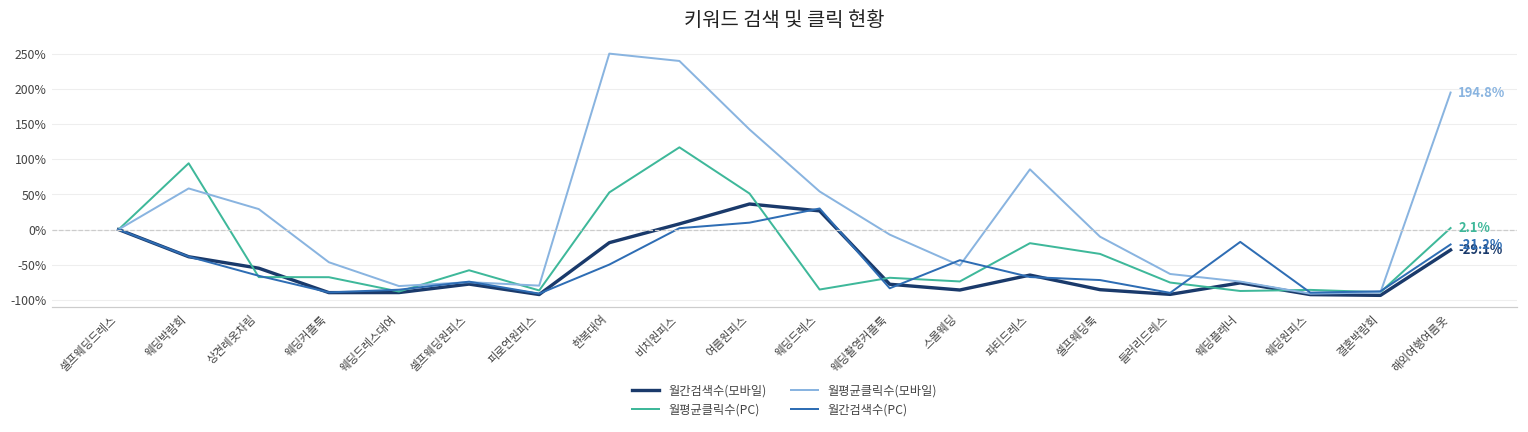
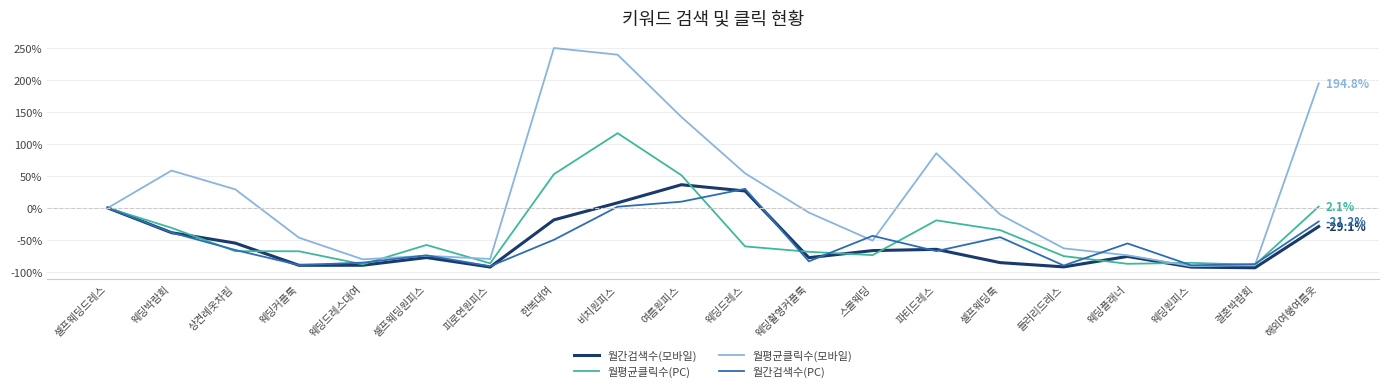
  {
    "월간검색수(모바일)": {
      "상견례옷차림": "-60%",
      "한복대여": "-20%",
      "비치원피스": "10%",
      "여름원피스": "40%",
      "웨딩촬영커플룩": "-80%",
-     "스몰웨딩": "-90%",
+     "스몰웨딩": "-70%",
      "셀프웨딩룩": "-90%",
      "결혼박람회": "-90%"
    },
    "월평균클릭수(PC)": {
-     "웨딩박람회": "90%",
+     "웨딩박람회": "-30%",
      "웨딩커플룩": "-70%",
      "셀프웨딩원피스": "-60%",
      "피로연원피스": "-90%",
      "한복대여": "50%",
      "비치원피스": "120%",
      "여름원피스": "50%",
-     "웨딩드레스": "-90%",
+     "웨딩드레스": "-60%",
      "웨딩촬영커플룩": "-70%",
      "스몰웨딩": "-70%",
      "파티드레스": "-20%",
      "셀프웨딩룩": "-30%",
      "들러리드레스": "-80%",
      "웨딩플래너": "-90%"
    },
    "월평균클릭수(모바일)": {
      "해외여행여름옷": "194.8%"
    },
    "월간검색수(PC)": {
      "한복대여": "-50%",
      "비치원피스": "0%",
      "여름원피스": "10%",
      "웨딩촬영커플룩": "-80%",
      "스몰웨딩": "-40%",
-     "셀프웨딩룩": "-70%",
-     "웨딩플래너": "-20%"
+     "셀프웨딩룩": "-50%",
+     "웨딩플래너": "-60%"
    }
  }
